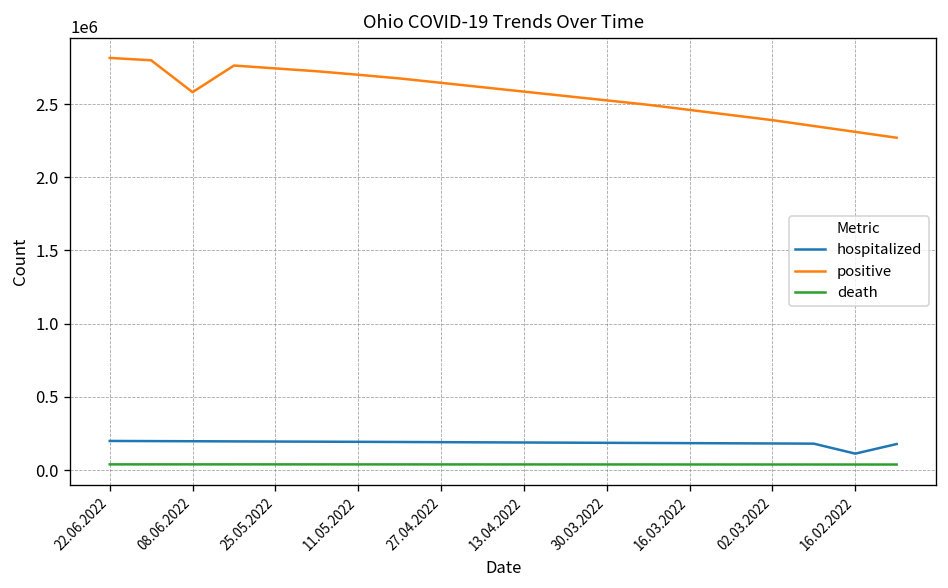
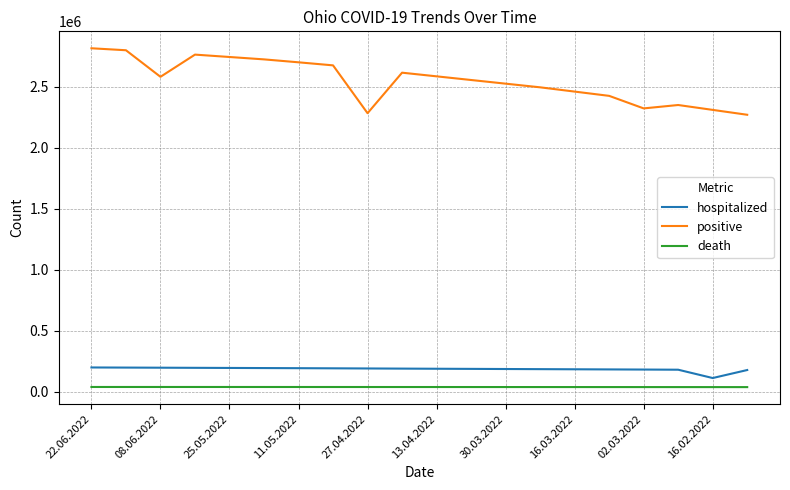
  {
    "hospitalized": {
      "22.06.2022": 200000,
      "08.06.2022": 200000,
      "25.05.2022": 190000,
      "11.05.2022": 190000,
      "27.04.2022": 190000,
      "13.04.2022": 190000,
      "30.03.2022": 190000,
      "16.03.2022": 180000,
      "02.03.2022": 180000,
      "16.02.2022": 110000
    },
    "positive": {
      "22.06.2022": 2820000,
      "08.06.2022": 2580000,
      "25.05.2022": 2740000,
      "11.05.2022": 2700000,
-     "27.04.2022": 2650000,
+     "27.04.2022": 2280000,
      "13.04.2022": 2590000,
      "30.03.2022": 2530000,
      "16.03.2022": 2460000,
-     "02.03.2022": 2390000,
+     "02.03.2022": 2320000,
      "16.02.2022": 2310000
    },
    "death": {
      "22.06.2022": 40000,
      "08.06.2022": 40000,
      "25.05.2022": 40000,
      "11.05.2022": 40000,
      "27.04.2022": 40000,
      "13.04.2022": 40000,
      "30.03.2022": 40000,
      "16.03.2022": 40000,
      "02.03.2022": 40000,
      "16.02.2022": 40000
    }
  }
